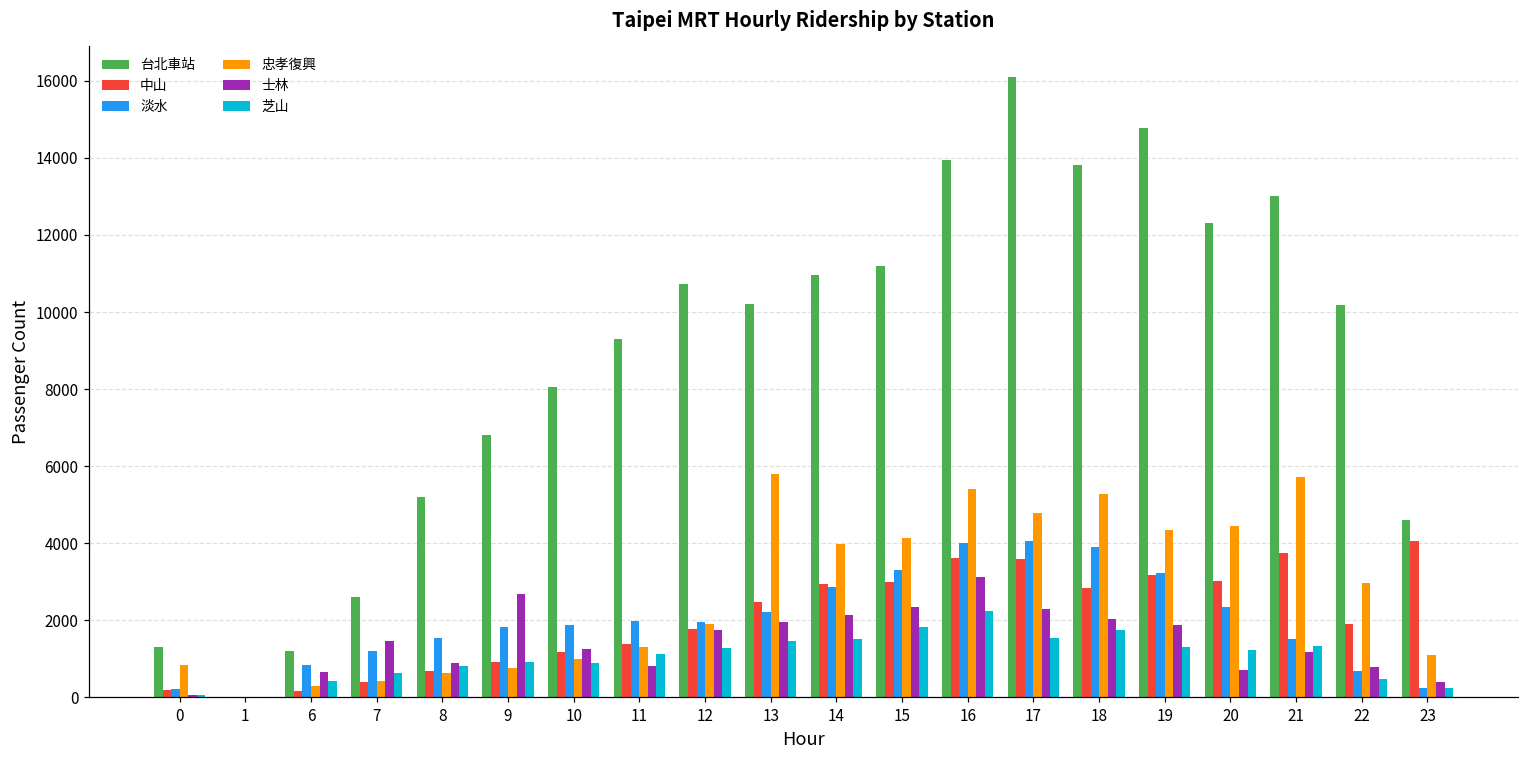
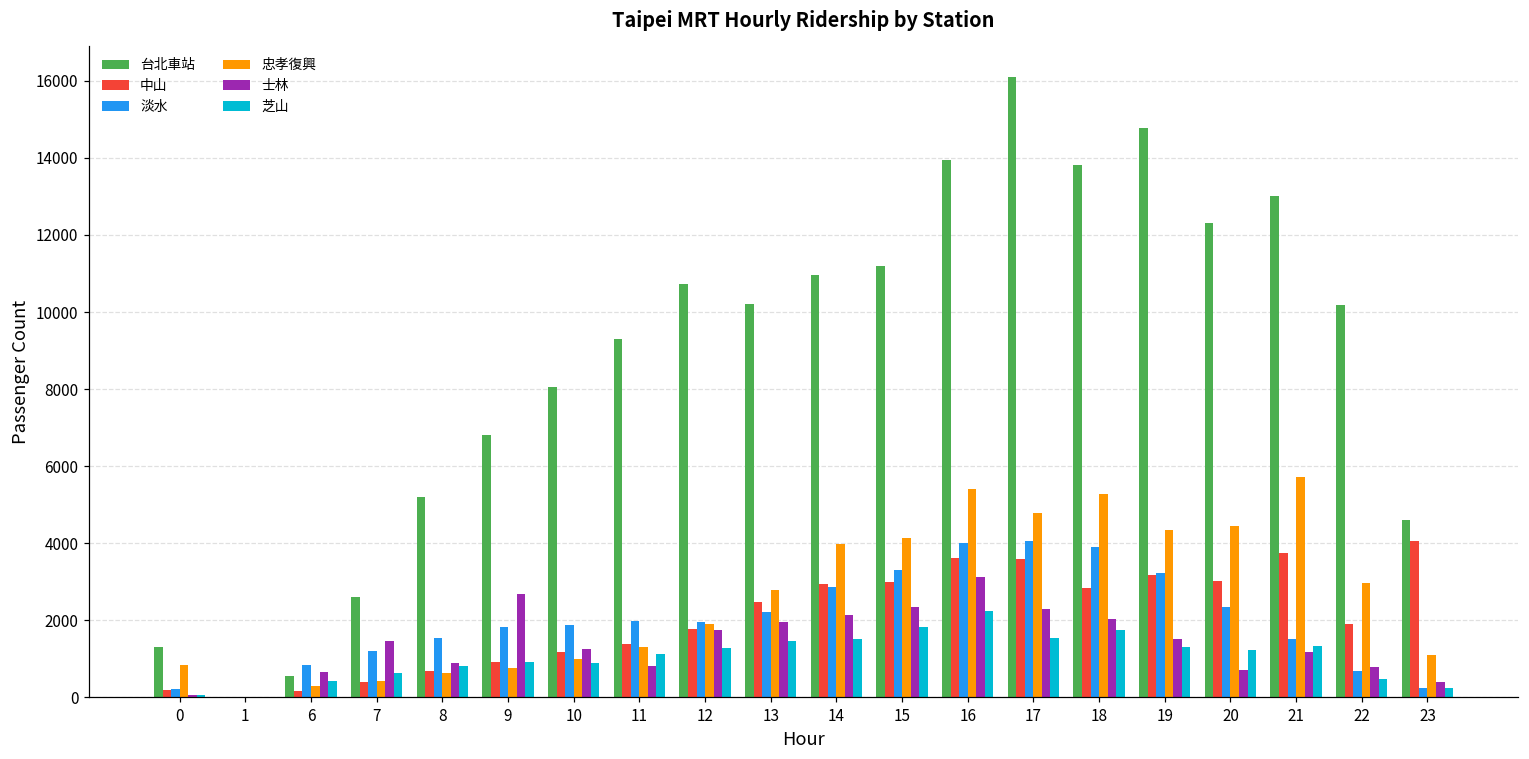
  {
    "台北車站": {
      "0": 1300,
-     "6": 1200,
+     "6": 500,
      "7": 2600,
      "8": 5200,
      "9": 6800,
      "10": 8100,
      "11": 9300,
      "12": 10700,
      "13": 10200,
      "14": 11000,
      "15": 11200,
      "16": 14000,
      "17": 16100,
      "18": 13800,
      "19": 14800,
      "20": 12300,
      "21": 13000,
      "22": 10200,
      "23": 4600
    },
    "中山": {
      "0": 200,
      "1": 0,
      "6": 200,
      "7": 400,
      "8": 700,
      "9": 900,
      "10": 1200,
      "11": 1400,
      "12": 1800,
      "13": 2500,
      "14": 2900,
      "15": 3000,
      "16": 3600,
      "17": 3600,
      "18": 2800,
      "19": 3200,
      "20": 3000,
      "21": 3700,
      "22": 1900,
      "23": 4100
    },
    "忠孝復興": {
      "0": 800,
      "1": 0,
      "6": 300,
      "7": 400,
      "8": 600,
      "9": 800,
      "10": 1000,
      "11": 1300,
      "12": 1900,
-     "13": 5800,
+     "13": 2800,
      "14": 4000,
      "15": 4100,
      "16": 5400,
      "17": 4800,
      "18": 5300,
      "19": 4300,
      "20": 4400,
      "21": 5700,
      "22": 3000,
      "23": 1100
    },
    "士林": {
      "6": 700,
      "7": 1400,
      "8": 900,
      "9": 2700,
      "10": 1200,
      "11": 800,
      "12": 1700,
      "13": 2000,
      "14": 2100,
      "15": 2300,
      "16": 3100,
      "17": 2300,
      "18": 2000,
-     "19": 1900,
+     "19": 1500,
      "20": 700,
      "21": 1200,
      "22": 800,
      "23": 400
    }
  }
